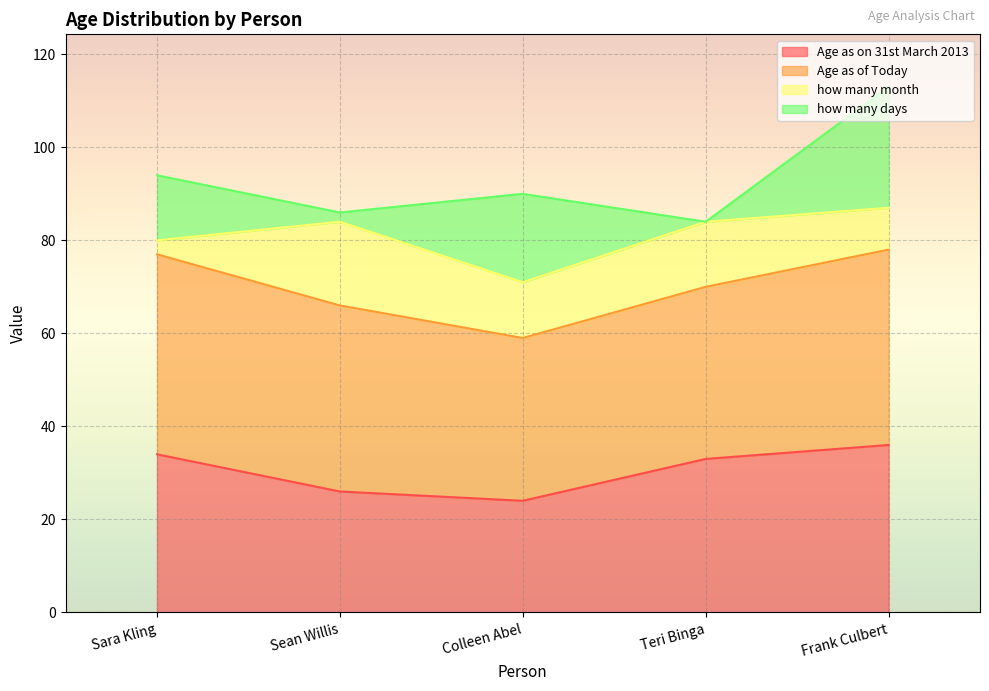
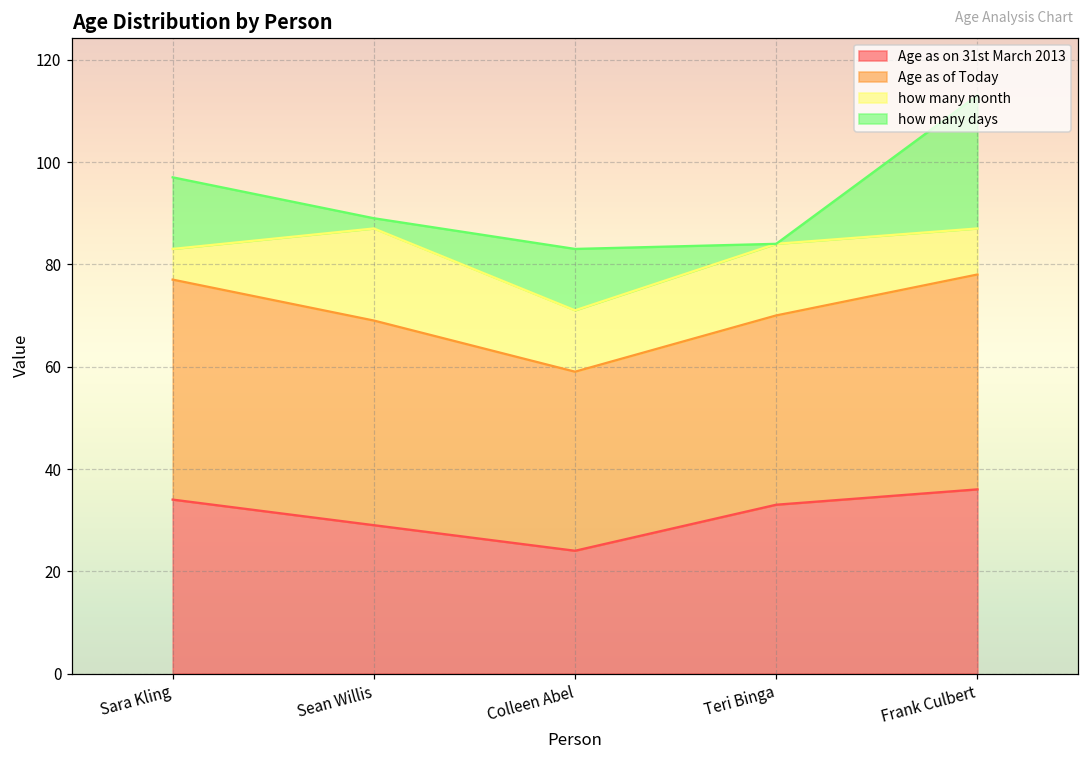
  {
    "Age as on 31st March 2013": {
      "Sara Kling": 34,
-     "Sean Willis": 26,
+     "Sean Willis": 29,
      "Colleen Abel": 24,
      "Teri Binga": 33,
      "Frank Culbert": 36
    },
    "Age as of Today": {
      "Sara Kling": 43,
      "Sean Willis": 40,
      "Colleen Abel": 35,
      "Teri Binga": 37,
      "Frank Culbert": 42
    },
    "how many month": {
-     "Sara Kling": 3,
+     "Sara Kling": 6,
      "Sean Willis": 18,
      "Colleen Abel": 12,
      "Frank Culbert": 9
    },
    "how many days": {
      "Sara Kling": 14,
      "Sean Willis": 2,
-     "Colleen Abel": 19
+     "Colleen Abel": 12
    }
  }
